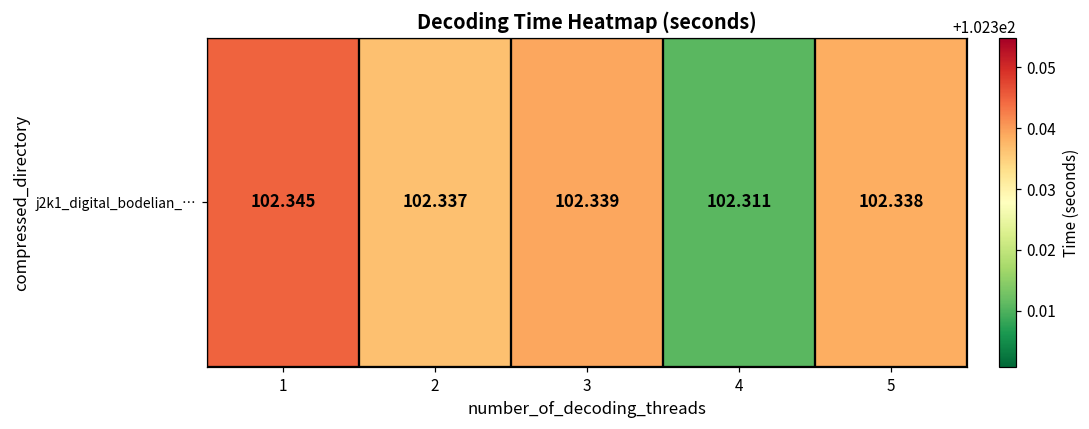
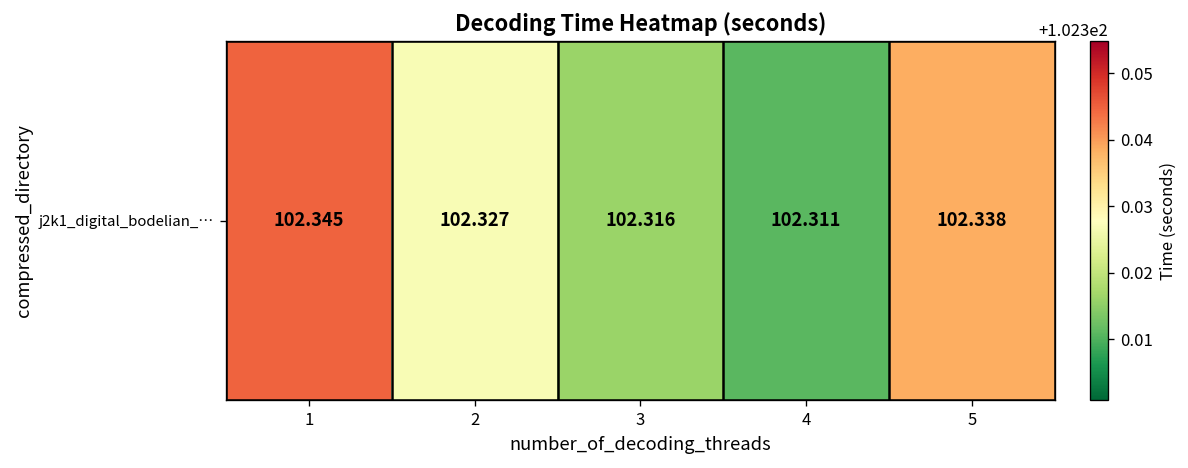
  {
    "j2k1_digital_bodelian_…": {
      "1": 102.345,
-     "2": 102.337,
-     "3": 102.339,
+     "2": 102.327,
+     "3": 102.316,
      "4": 102.311,
      "5": 102.338
    }
  }
